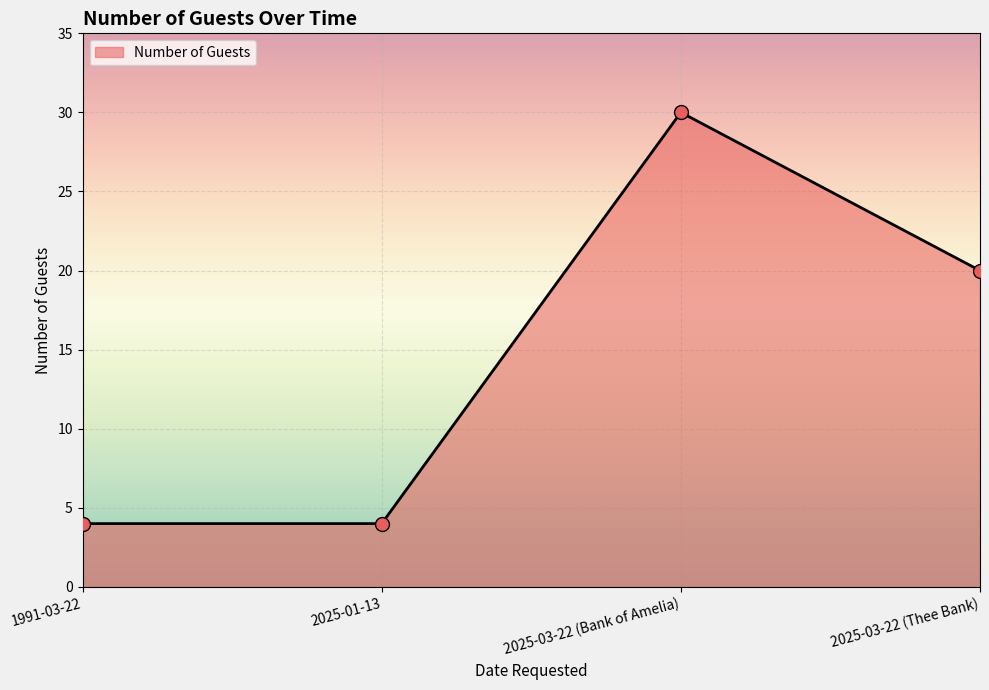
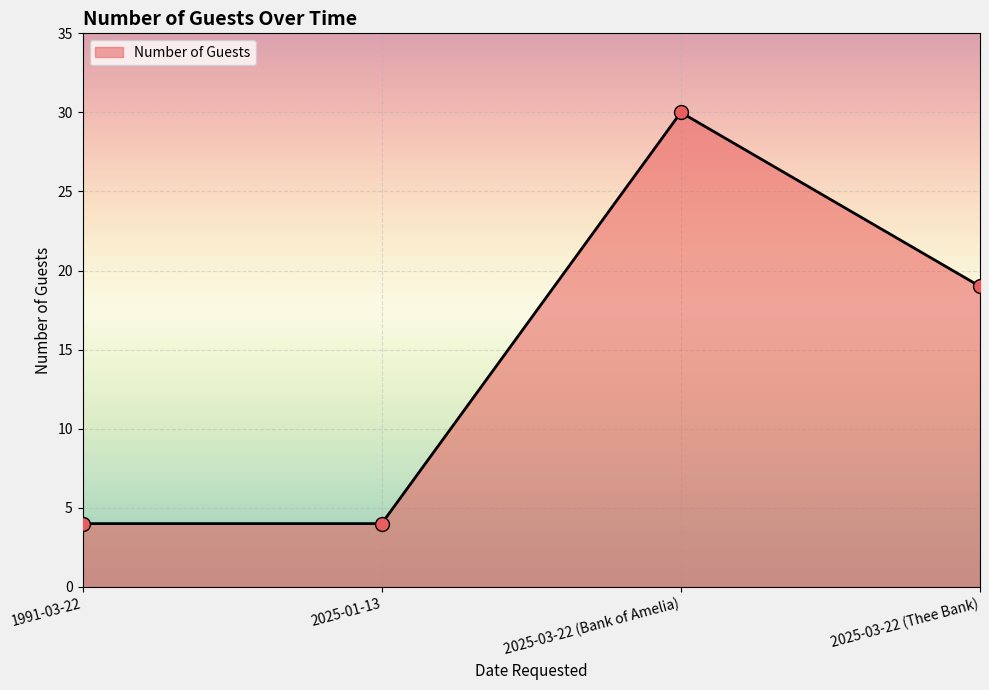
  {
    "1991-03-22": 4,
    "2025-01-13": 4,
    "2025-03-22 (Bank of Amelia)": 30,
-   "2025-03-22 (Thee Bank)": 20
+   "2025-03-22 (Thee Bank)": 19
  }
